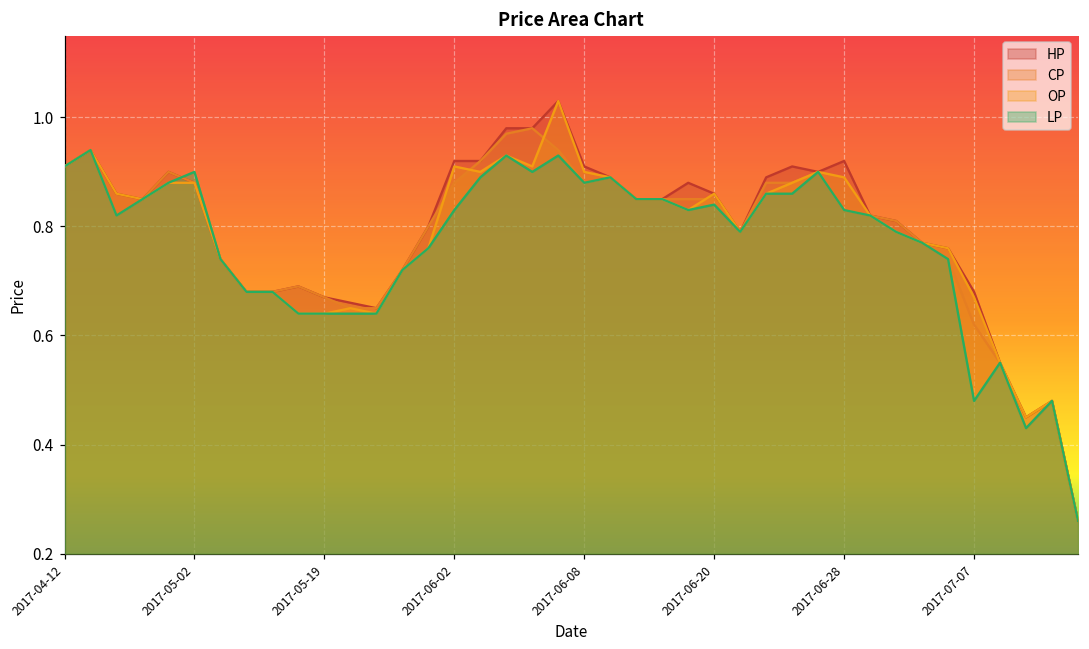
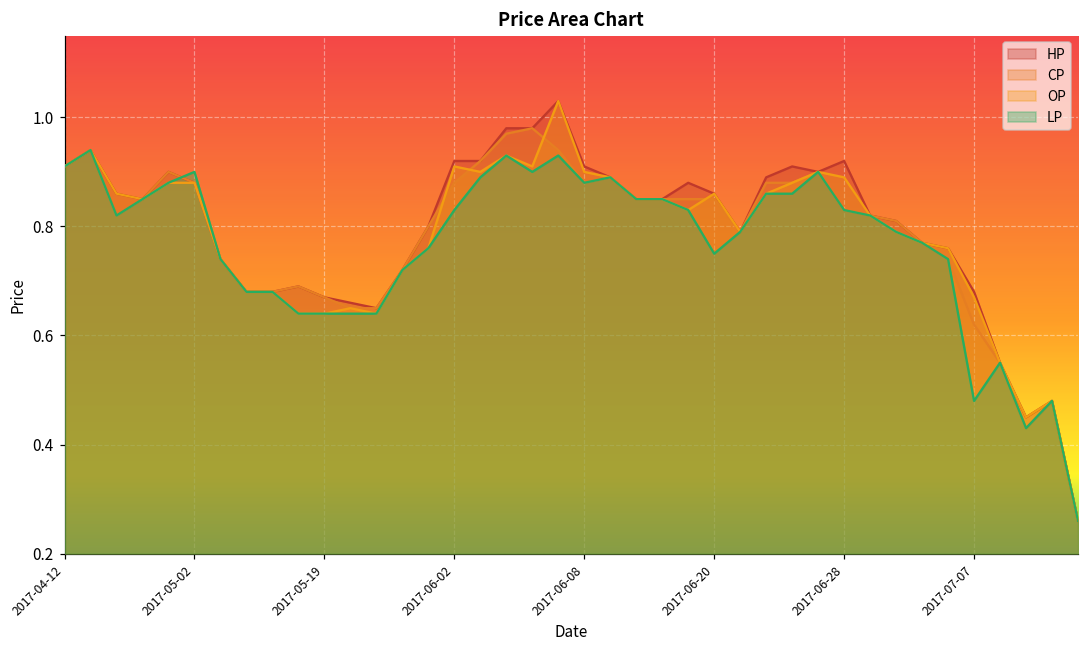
  {
    "LP": {
      "2017-05-02": 0.90,
      "2017-06-02": 0.83,
-     "2017-06-20": 0.84,
+     "2017-06-20": 0.75,
      "2017-07-07": 0.48
    }
  }
